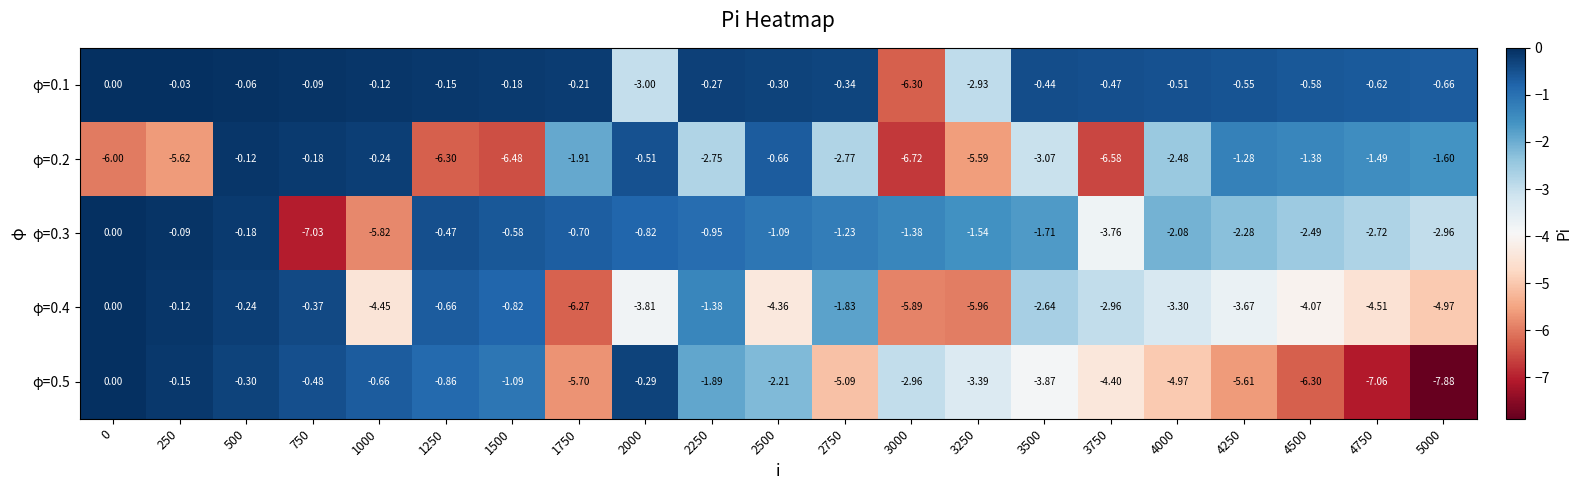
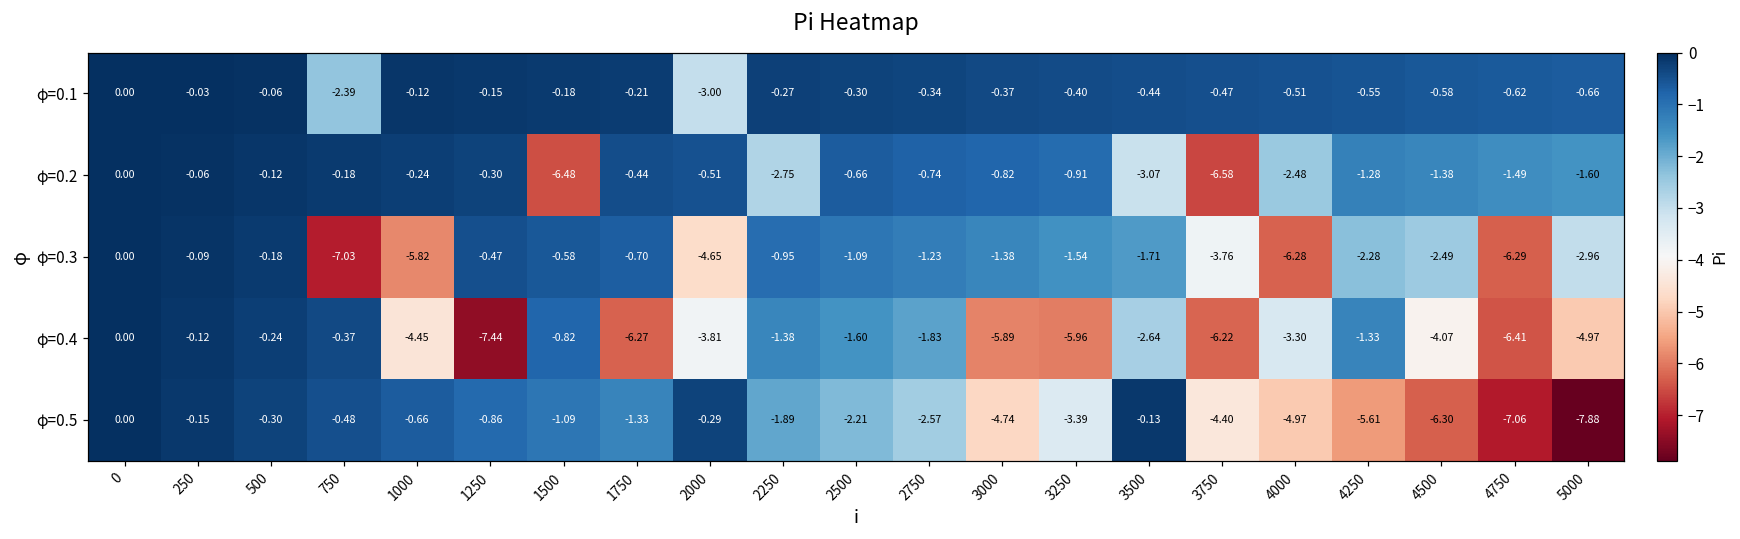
  {
    "φ=0.1": {
      "0": 0.00,
      "250": -0.03,
      "500": -0.06,
-     "750": -0.09,
+     "750": -2.39,
      "1000": -0.12,
      "1250": -0.15,
      "1500": -0.18,
      "1750": -0.21,
      "2000": -3.00,
      "2250": -0.27,
      "2500": -0.30,
      "2750": -0.34,
-     "3000": -6.30,
-     "3250": -2.93,
+     "3000": -0.37,
+     "3250": -0.40,
      "3500": -0.44,
      "3750": -0.47,
      "4000": -0.51,
      "4250": -0.55,
      "4500": -0.58,
      "4750": -0.62,
      "5000": -0.66
    },
    "φ=0.2": {
-     "0": -6.00,
-     "250": -5.62,
+     "0": 0.00,
+     "250": -0.06,
      "500": -0.12,
      "750": -0.18,
      "1000": -0.24,
-     "1250": -6.30,
+     "1250": -0.30,
      "1500": -6.48,
-     "1750": -1.91,
+     "1750": -0.44,
      "2000": -0.51,
      "2250": -2.75,
      "2500": -0.66,
-     "2750": -2.77,
-     "3000": -6.72,
-     "3250": -5.59,
+     "2750": -0.74,
+     "3000": -0.82,
+     "3250": -0.91,
      "3500": -3.07,
      "3750": -6.58,
      "4000": -2.48,
      "4250": -1.28,
      "4500": -1.38,
      "4750": -1.49,
      "5000": -1.60
    },
    "φ=0.3": {
      "0": 0.00,
      "250": -0.09,
      "500": -0.18,
      "750": -7.03,
      "1000": -5.82,
      "1250": -0.47,
      "1500": -0.58,
      "1750": -0.70,
-     "2000": -0.82,
+     "2000": -4.65,
      "2250": -0.95,
      "2500": -1.09,
      "2750": -1.23,
      "3000": -1.38,
      "3250": -1.54,
      "3500": -1.71,
      "3750": -3.76,
-     "4000": -2.08,
+     "4000": -6.28,
      "4250": -2.28,
      "4500": -2.49,
-     "4750": -2.72,
+     "4750": -6.29,
      "5000": -2.96
    },
    "φ=0.4": {
      "0": 0.00,
      "250": -0.12,
      "500": -0.24,
      "750": -0.37,
      "1000": -4.45,
-     "1250": -0.66,
+     "1250": -7.44,
      "1500": -0.82,
      "1750": -6.27,
      "2000": -3.81,
      "2250": -1.38,
-     "2500": -4.36,
+     "2500": -1.60,
      "2750": -1.83,
      "3000": -5.89,
      "3250": -5.96,
      "3500": -2.64,
-     "3750": -2.96,
+     "3750": -6.22,
      "4000": -3.30,
-     "4250": -3.67,
+     "4250": -1.33,
      "4500": -4.07,
-     "4750": -4.51,
+     "4750": -6.41,
      "5000": -4.97
    },
    "φ=0.5": {
      "0": 0.00,
      "250": -0.15,
      "500": -0.30,
      "750": -0.48,
      "1000": -0.66,
      "1250": -0.86,
      "1500": -1.09,
-     "1750": -5.70,
+     "1750": -1.33,
      "2000": -0.29,
      "2250": -1.89,
      "2500": -2.21,
-     "2750": -5.09,
-     "3000": -2.96,
+     "2750": -2.57,
+     "3000": -4.74,
      "3250": -3.39,
-     "3500": -3.87,
+     "3500": -0.13,
      "3750": -4.40,
      "4000": -4.97,
      "4250": -5.61,
      "4500": -6.30,
      "4750": -7.06,
      "5000": -7.88
    }
  }
